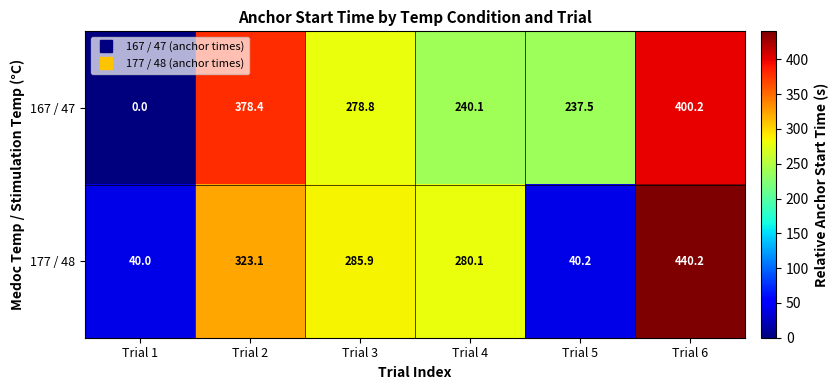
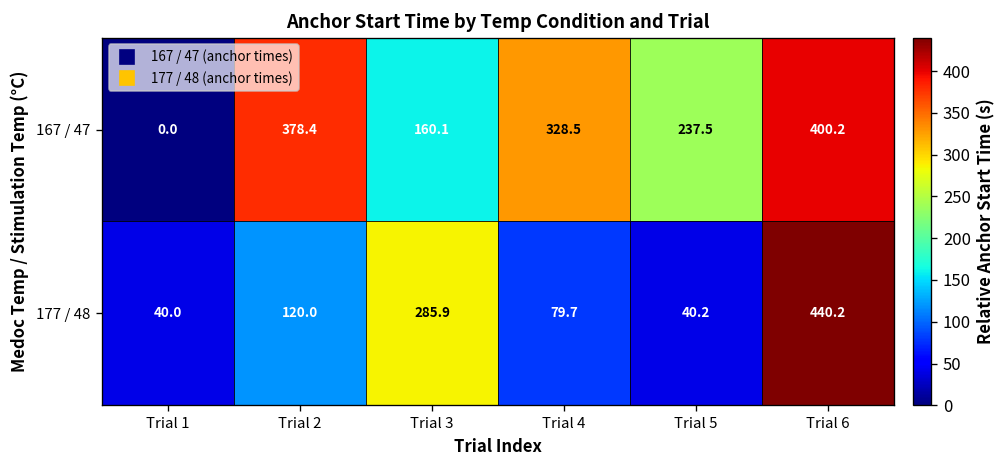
  {
    "167 / 47": {
      "Trial 1": 0.0,
      "Trial 2": 378.4,
-     "Trial 3": 278.8,
-     "Trial 4": 240.1,
+     "Trial 3": 160.1,
+     "Trial 4": 328.5,
      "Trial 5": 237.5,
      "Trial 6": 400.2
    },
    "177 / 48": {
      "Trial 1": 40.0,
-     "Trial 2": 323.1,
+     "Trial 2": 120.0,
      "Trial 3": 285.9,
-     "Trial 4": 280.1,
+     "Trial 4": 79.7,
      "Trial 5": 40.2,
      "Trial 6": 440.2
    }
  }
